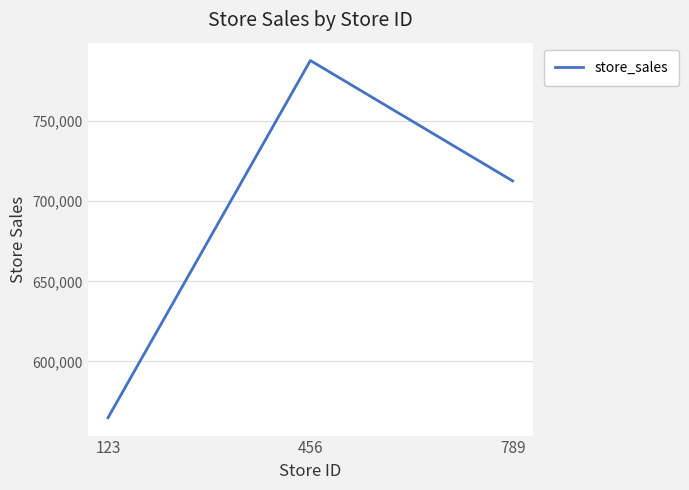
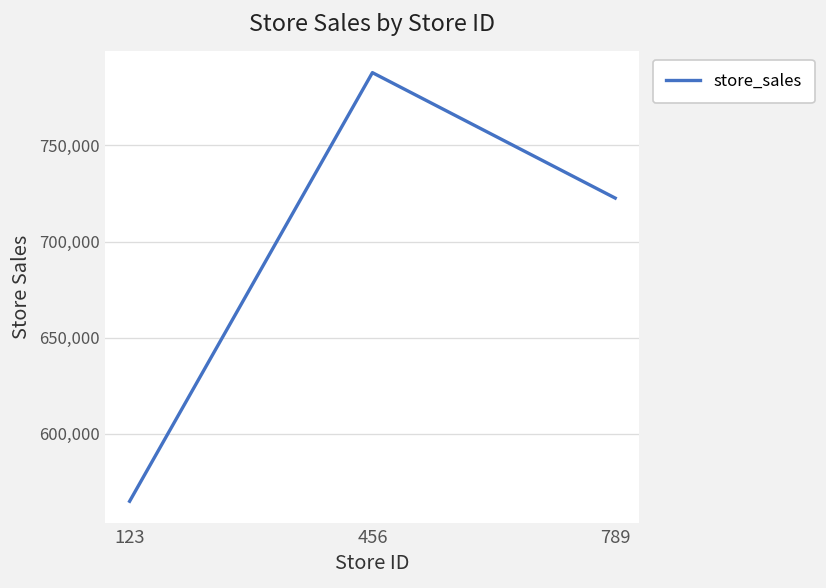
  {
    "123": "565,000",
    "456": "788,000",
-   "789": "713,000"
+   "789": "723,000"
  }
